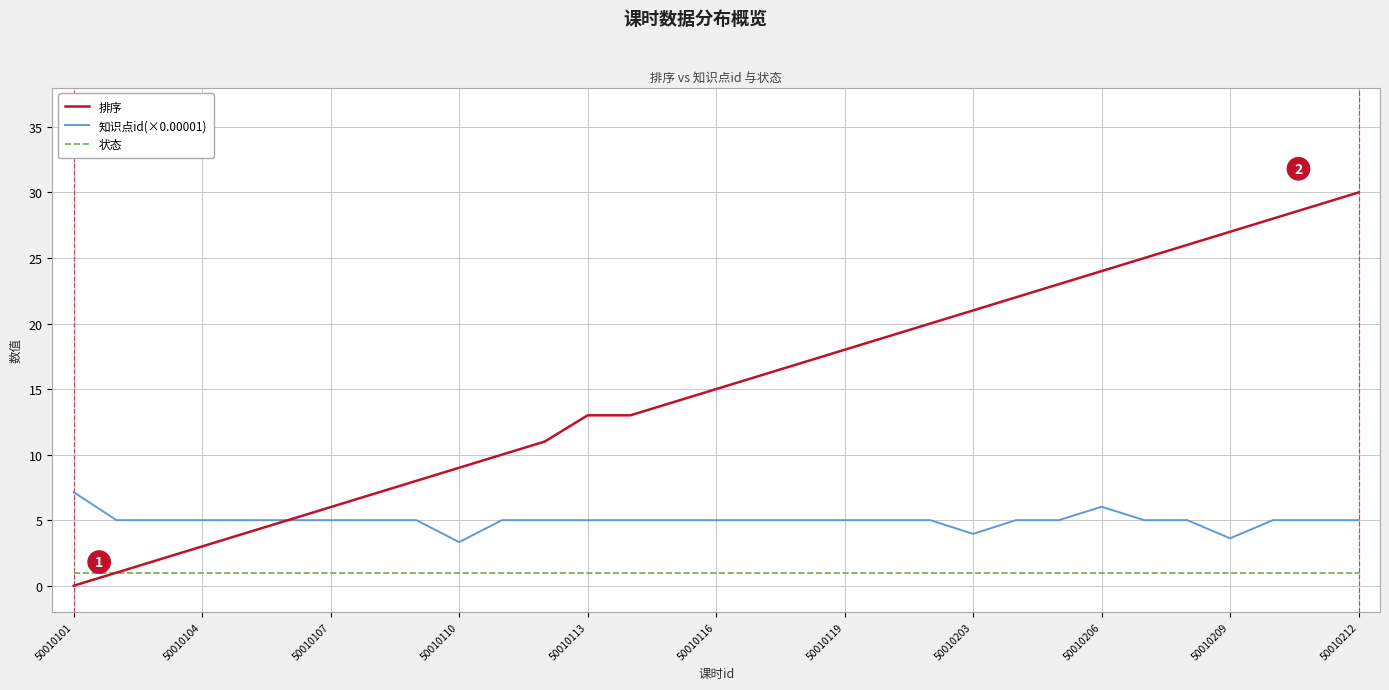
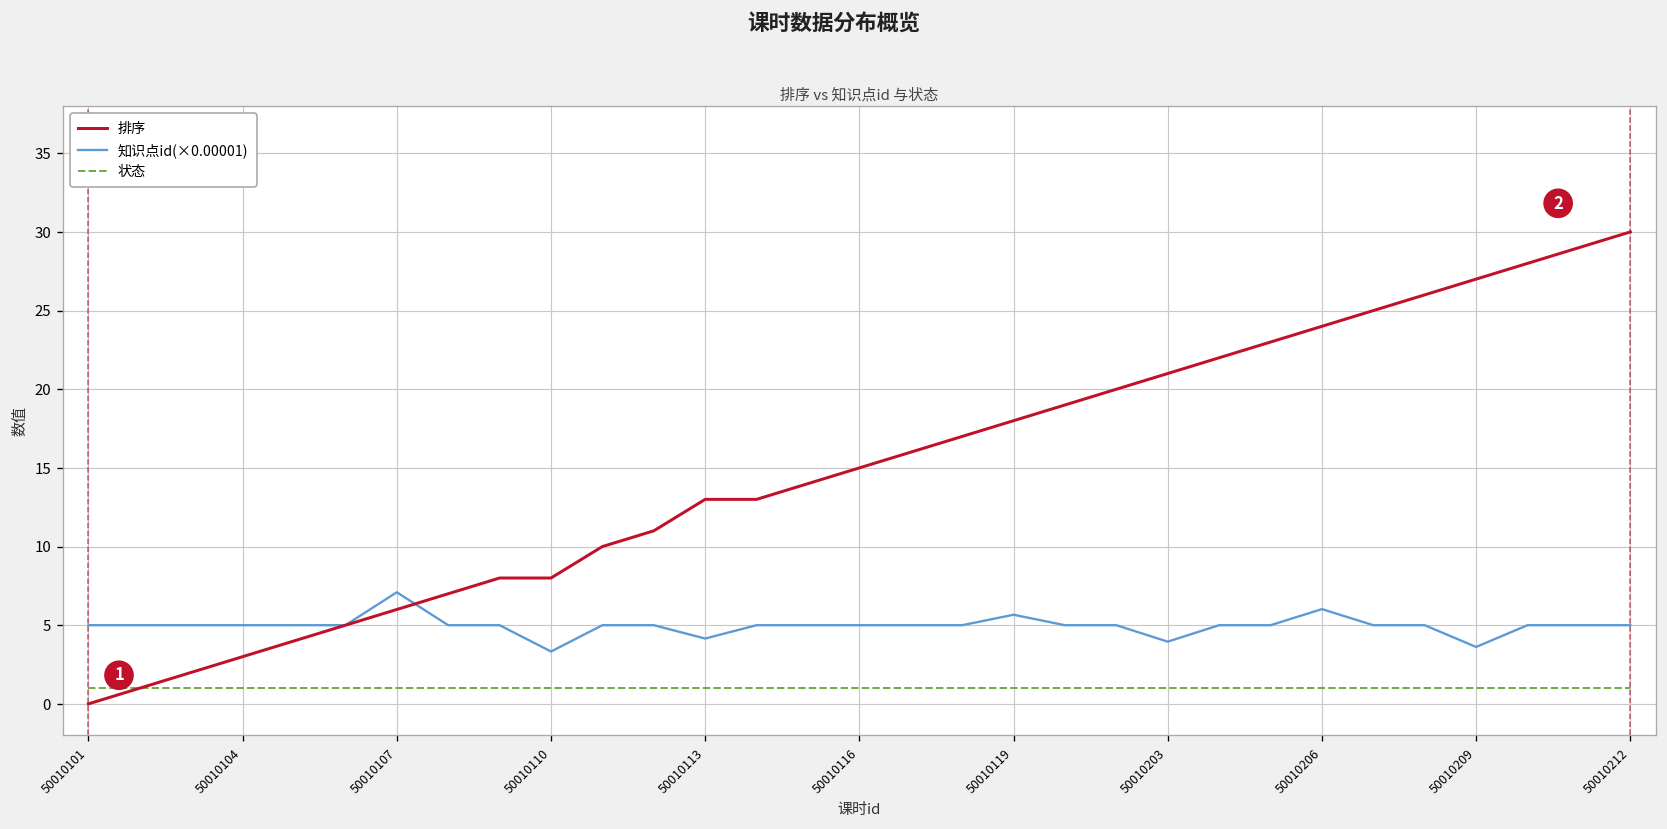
  {
    "排序": {
      "50010101": 0,
      "50010104": 3,
      "50010107": 6,
-     "50010110": 9,
+     "50010110": 8,
      "50010113": 13,
      "50010116": 15,
      "50010119": 18,
      "50010203": 21,
      "50010206": 24,
      "50010209": 27,
      "50010212": 30
    },
    "知识点id(×0.00001)": {
-     "50010101": 7.1,
+     "50010101": 5.0,
      "50010104": 5.0,
-     "50010107": 5.0,
+     "50010107": 7.1,
      "50010110": 3.3,
-     "50010113": 5.0,
+     "50010113": 4.2,
      "50010116": 5.0,
-     "50010119": 5.0,
+     "50010119": 5.7,
      "50010203": 4.0,
      "50010206": 6.0,
      "50010209": 3.6,
      "50010212": 5.0
    },
    "状态": {
      "50010104": 1.0,
      "50010107": 1.0,
      "50010110": 1.0,
      "50010113": 1.0,
      "50010116": 1.0,
      "50010119": 1.0,
      "50010203": 1.0,
      "50010206": 1.0,
      "50010209": 1.0,
      "50010212": 1.0
    }
  }
